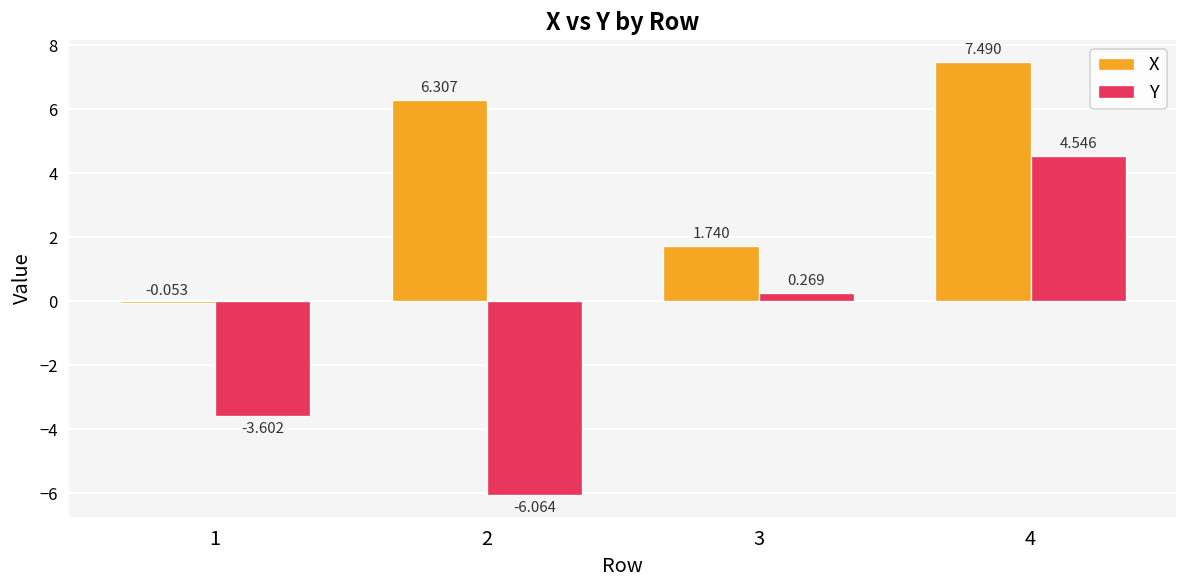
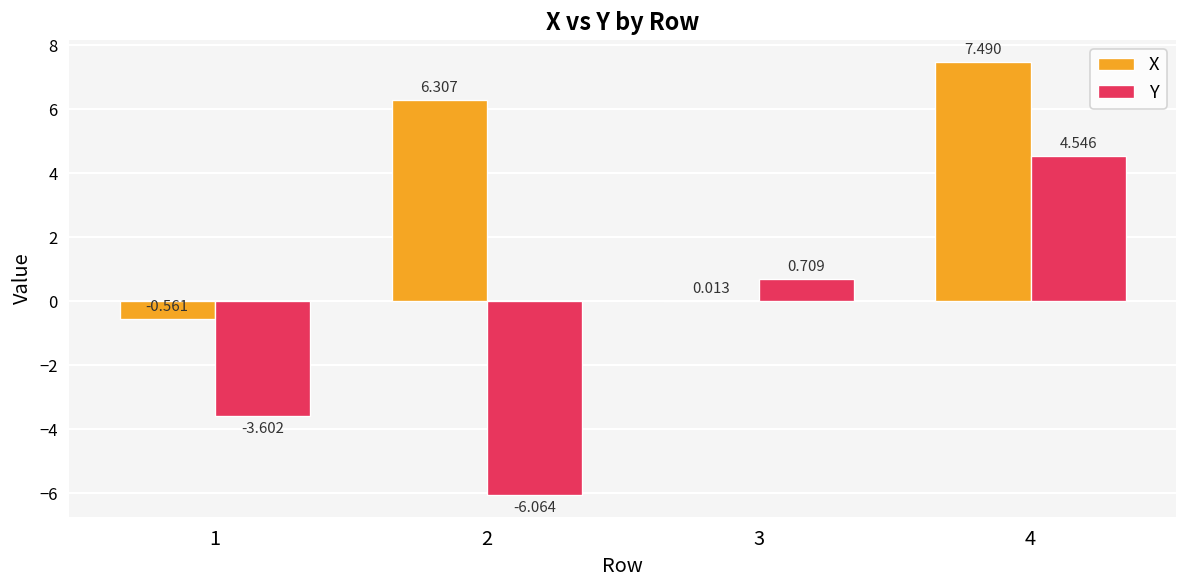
  {
    "X": {
-     "1": -0.053,
+     "1": -0.561,
      "2": 6.307,
-     "3": 1.740,
+     "3": 0.013,
      "4": 7.490
    },
    "Y": {
      "1": -3.602,
      "2": -6.064,
-     "3": 0.269,
+     "3": 0.709,
      "4": 4.546
    }
  }
